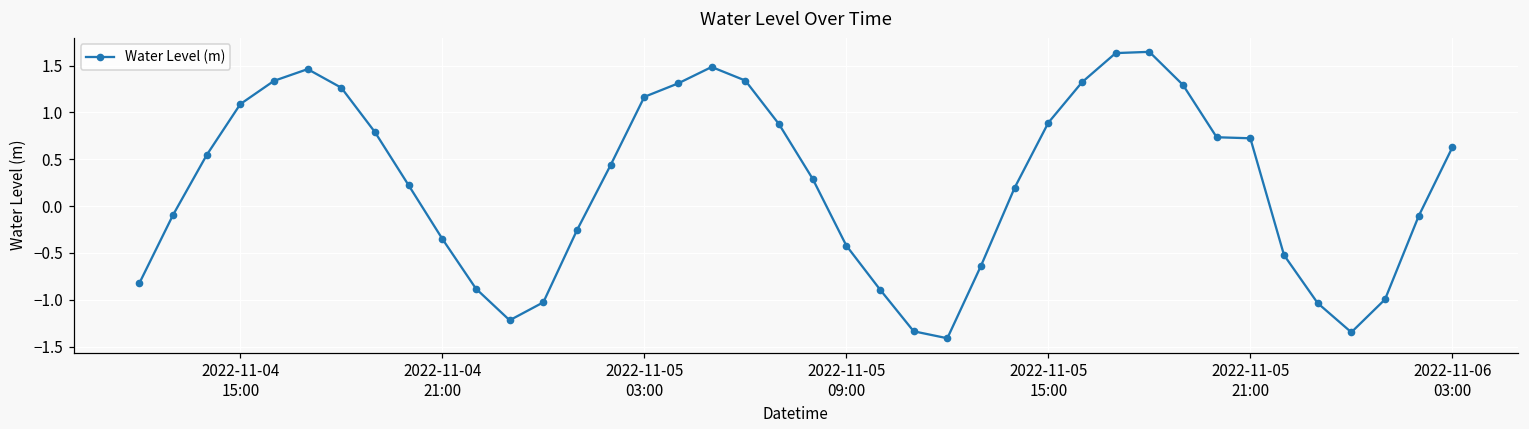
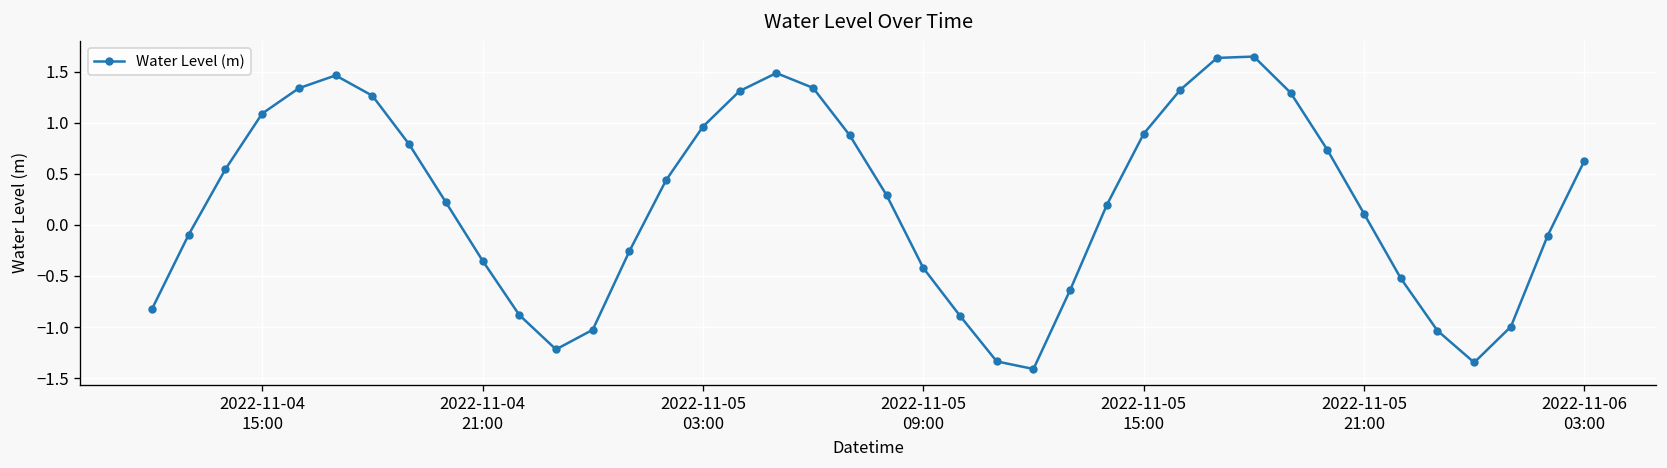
  {
    "2022-11-04 15:00": 1.1,
    "2022-11-04 21:00": -0.3,
-   "2022-11-05 03:00": 1.2,
+   "2022-11-05 03:00": 1.0,
    "2022-11-05 09:00": -0.4,
    "2022-11-05 15:00": 0.9,
-   "2022-11-05 21:00": 0.7,
+   "2022-11-05 21:00": 0.1,
    "2022-11-06 03:00": 0.6
  }
